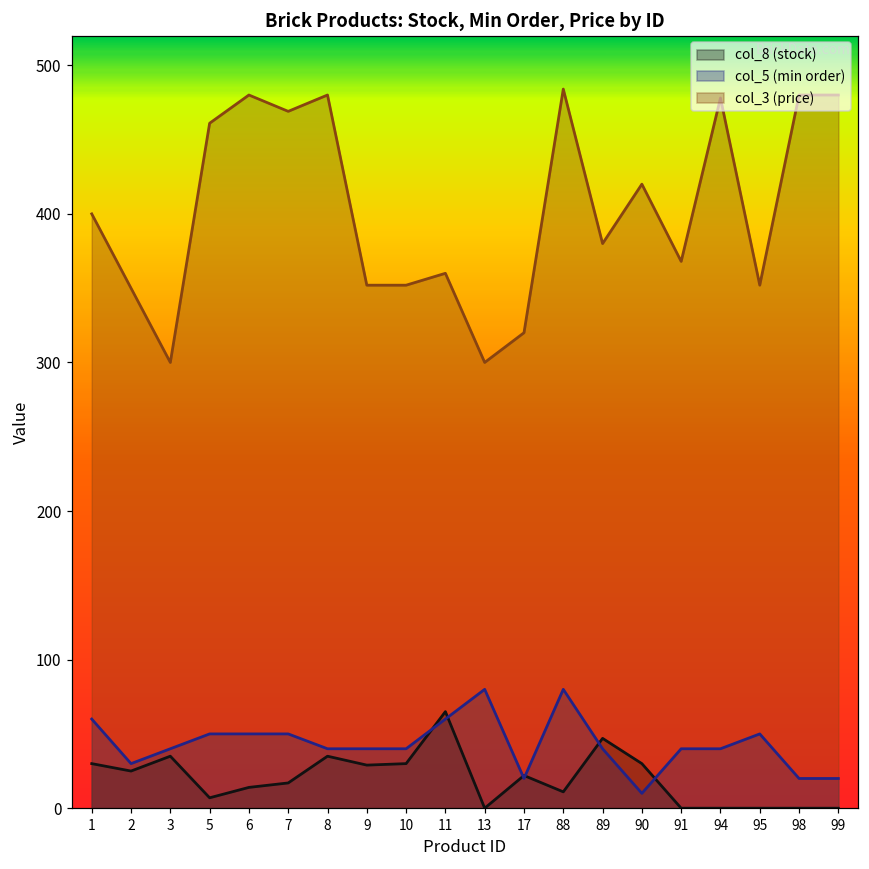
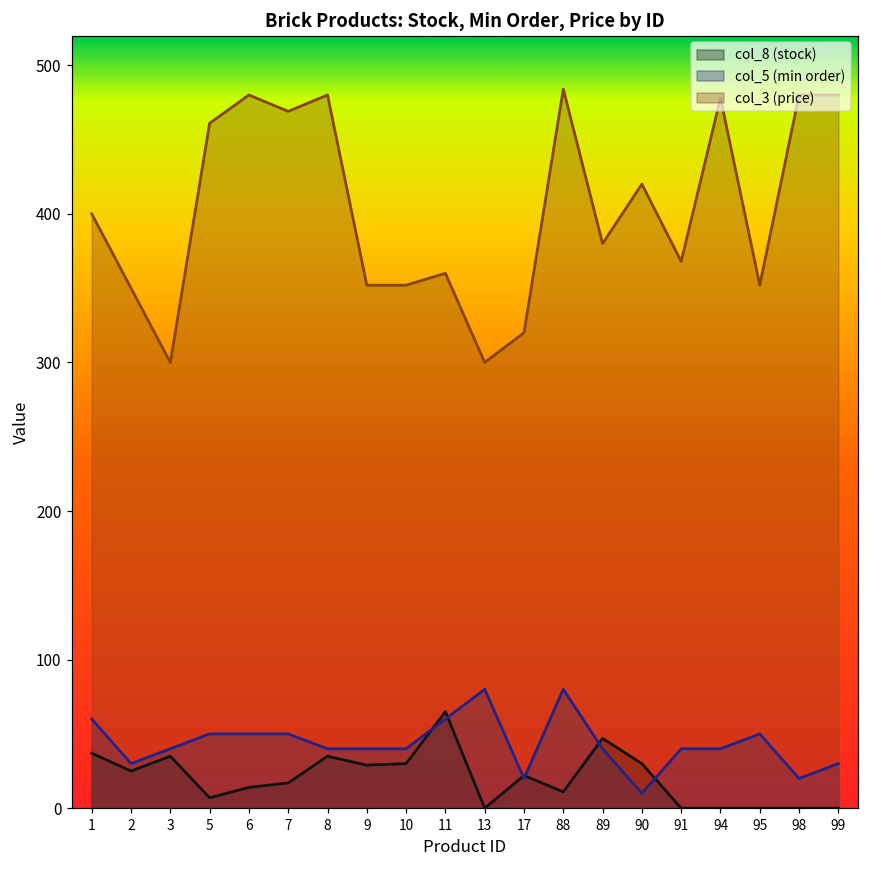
  {
    "col_8 (stock)": {
-     "1": 30,
+     "1": 37,
      "2": 25,
      "3": 35,
      "5": 7,
      "6": 14,
      "7": 17,
      "8": 35,
      "9": 29,
      "10": 30,
      "11": 65,
      "13": 0,
      "17": 22,
      "88": 11,
      "89": 47,
      "90": 30,
      "91": 0,
      "94": 0,
      "95": 0,
      "98": 0,
      "99": 0
    },
    "col_5 (min order)": {
      "1": 60,
      "2": 30,
      "3": 40,
      "5": 50,
      "6": 50,
      "7": 50,
      "8": 40,
      "9": 40,
      "10": 40,
      "11": 60,
      "13": 80,
      "17": 20,
      "88": 80,
      "89": 40,
      "90": 10,
      "91": 40,
      "94": 40,
      "95": 50,
      "98": 20,
-     "99": 20
+     "99": 30
    },
    "col_3 (price)": {
      "1": 400,
      "2": 350,
      "3": 300,
      "5": 461,
      "6": 480,
      "7": 469,
      "8": 480,
      "9": 352,
      "10": 352,
      "11": 360,
      "13": 300,
      "17": 320,
      "88": 484,
      "89": 380,
      "90": 420,
      "91": 368,
      "95": 352
    }
  }
